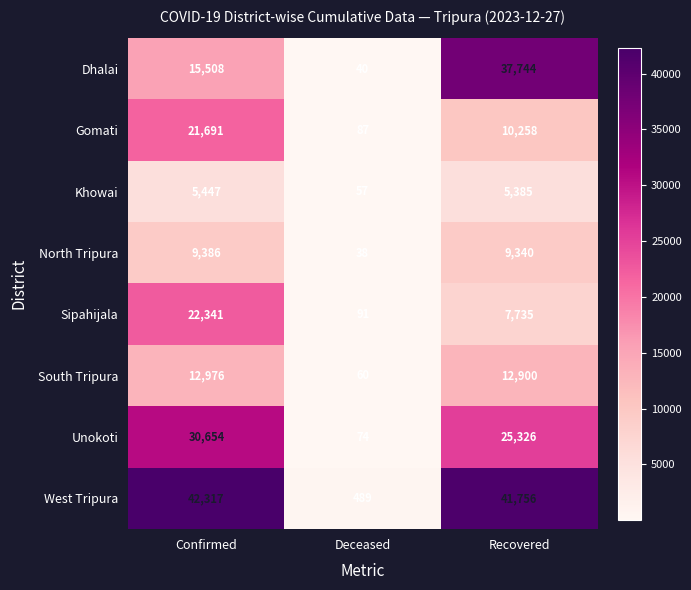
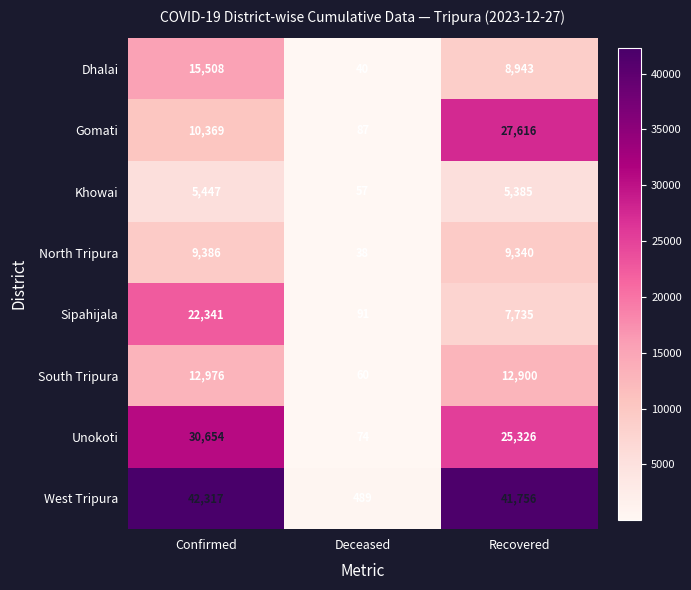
  {
    "Dhalai": {
      "Confirmed": "15,508",
-     "Recovered": "37,744"
+     "Recovered": "8,943"
    },
    "Gomati": {
-     "Confirmed": "21,691",
-     "Recovered": "10,258"
+     "Confirmed": "10,369",
+     "Recovered": "27,616"
    },
    "North Tripura": {
      "Confirmed": "9,386",
      "Recovered": "9,340"
    },
    "Sipahijala": {
      "Confirmed": "22,341"
    },
    "South Tripura": {
      "Confirmed": "12,976",
      "Recovered": "12,900"
    },
    "Unokoti": {
      "Confirmed": "30,654",
      "Recovered": "25,326"
    },
    "West Tripura": {
      "Confirmed": "42,317",
      "Recovered": "41,756"
    }
  }
